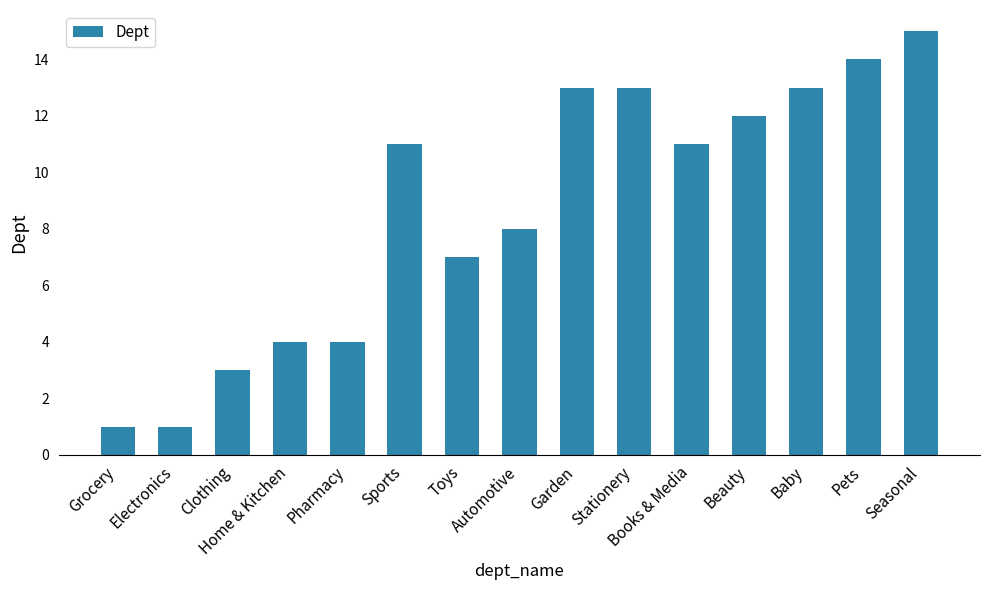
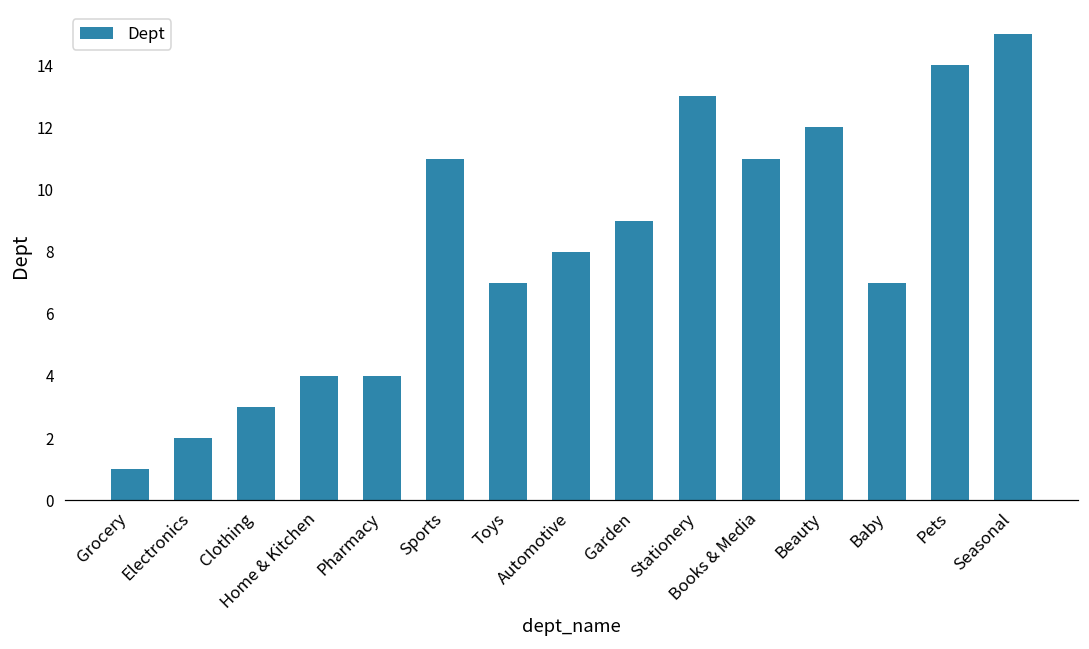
  {
    "Grocery": 1,
-   "Electronics": 1,
+   "Electronics": 2,
    "Clothing": 3,
    "Home & Kitchen": 4,
    "Pharmacy": 4,
    "Sports": 11,
    "Toys": 7,
    "Automotive": 8,
-   "Garden": 13,
+   "Garden": 9,
    "Stationery": 13,
    "Books & Media": 11,
    "Beauty": 12,
-   "Baby": 13,
+   "Baby": 7,
    "Pets": 14,
    "Seasonal": 15
  }
